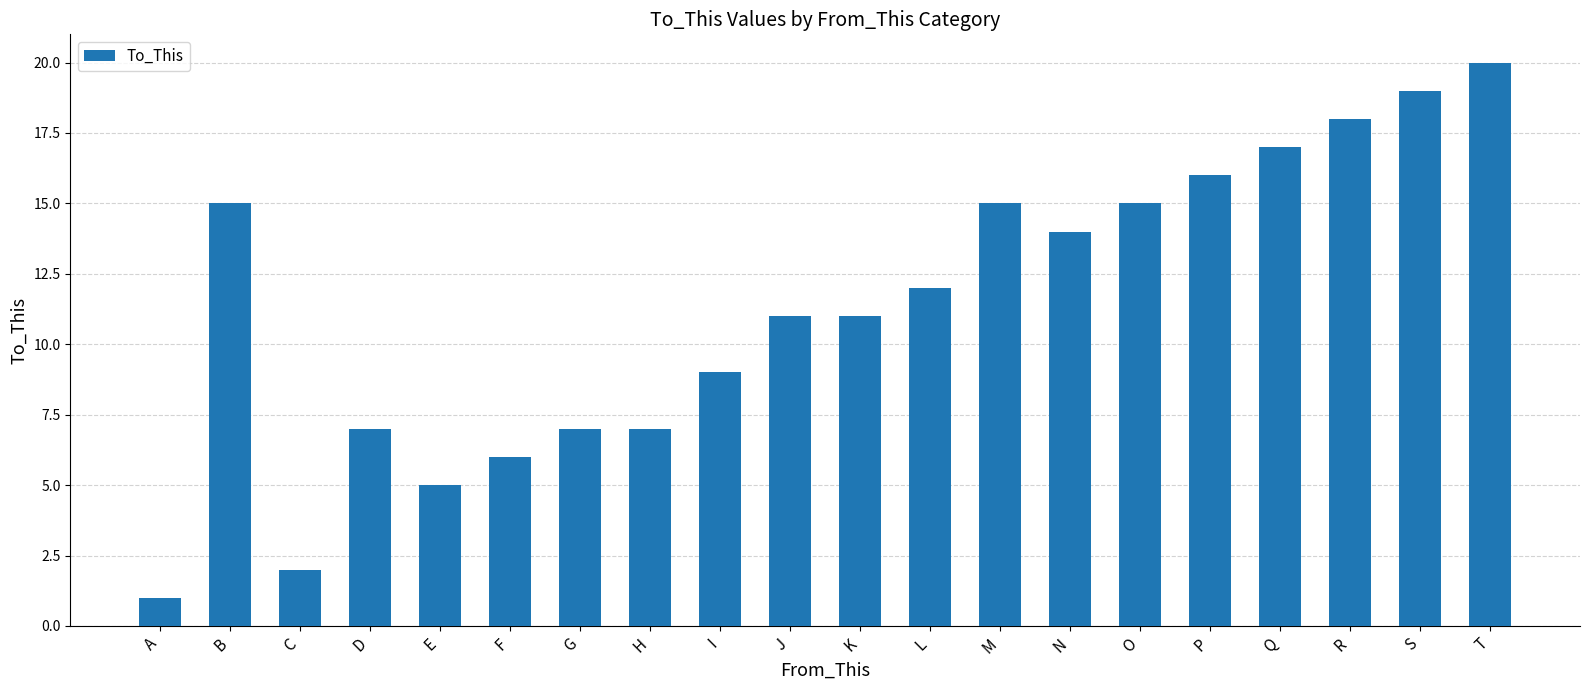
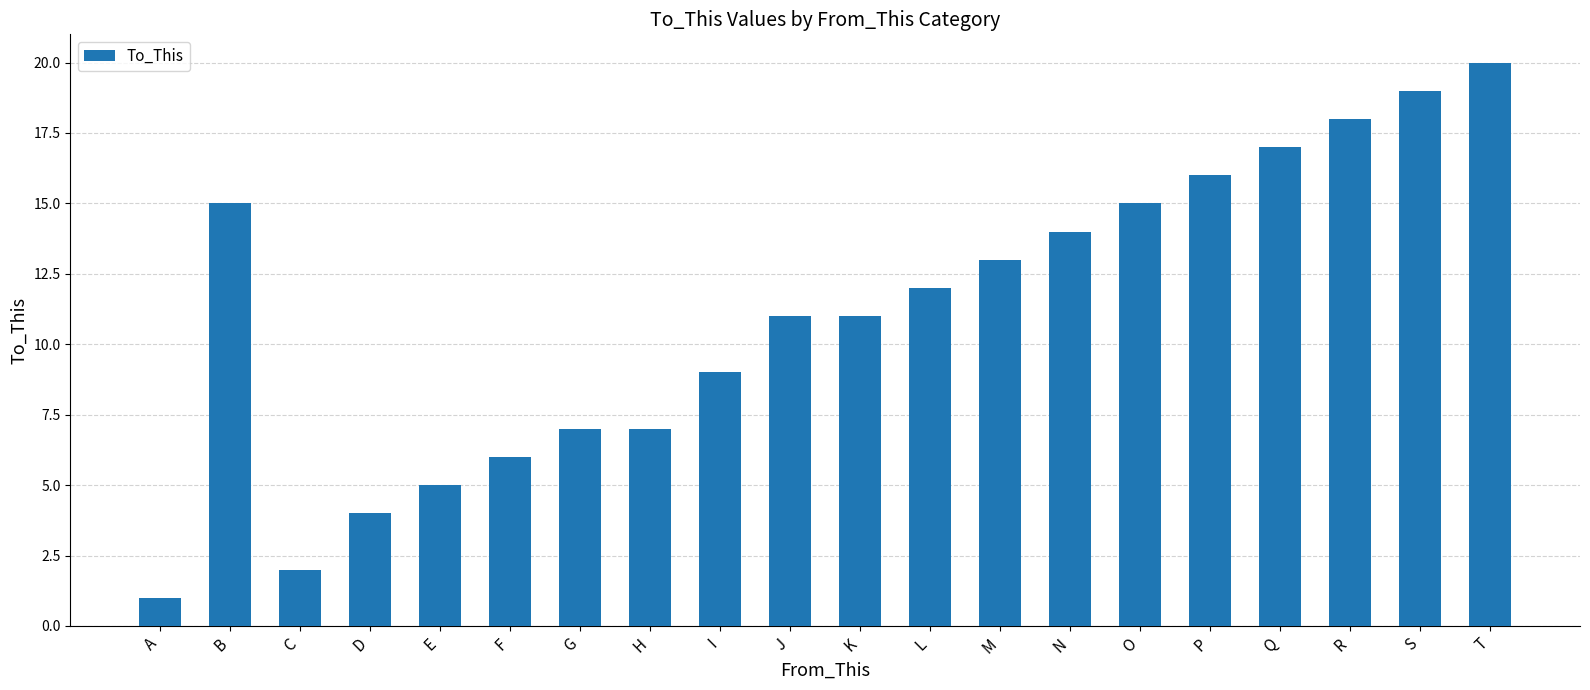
  {
    "A": 1,
    "B": 15,
    "C": 2,
-   "D": 7,
+   "D": 4,
    "E": 5,
    "F": 6,
    "G": 7,
    "H": 7,
    "I": 9,
    "J": 11,
    "K": 11,
    "L": 12,
-   "M": 15,
+   "M": 13,
    "N": 14,
    "O": 15,
    "P": 16,
    "Q": 17,
    "R": 18,
    "S": 19,
    "T": 20
  }
